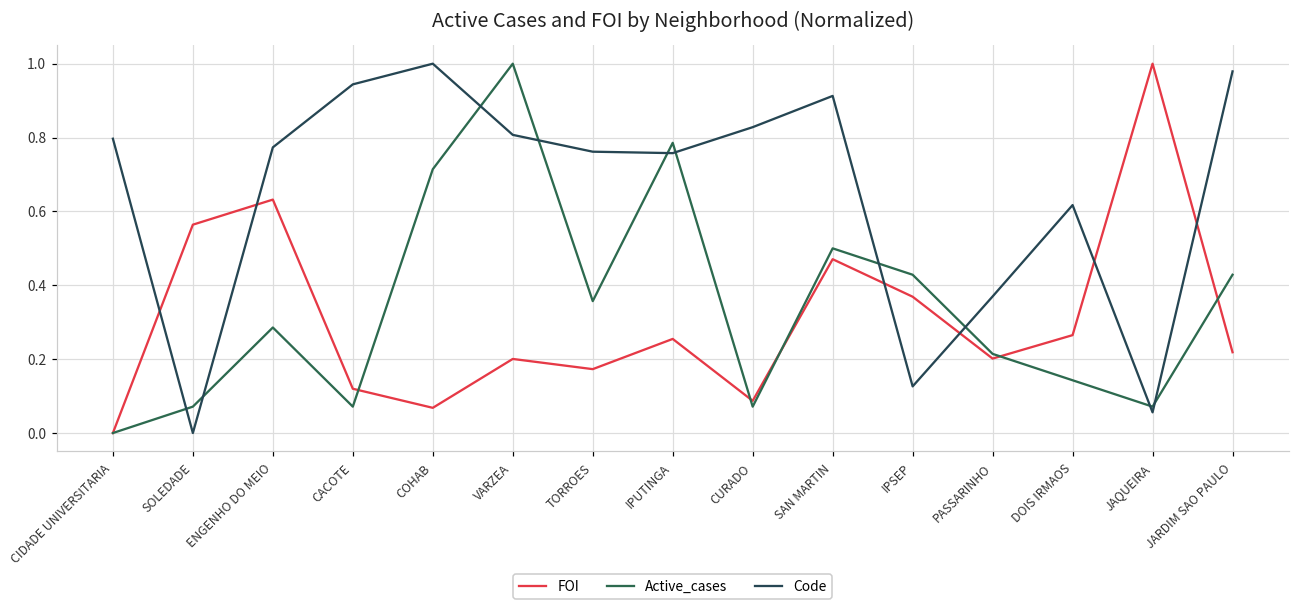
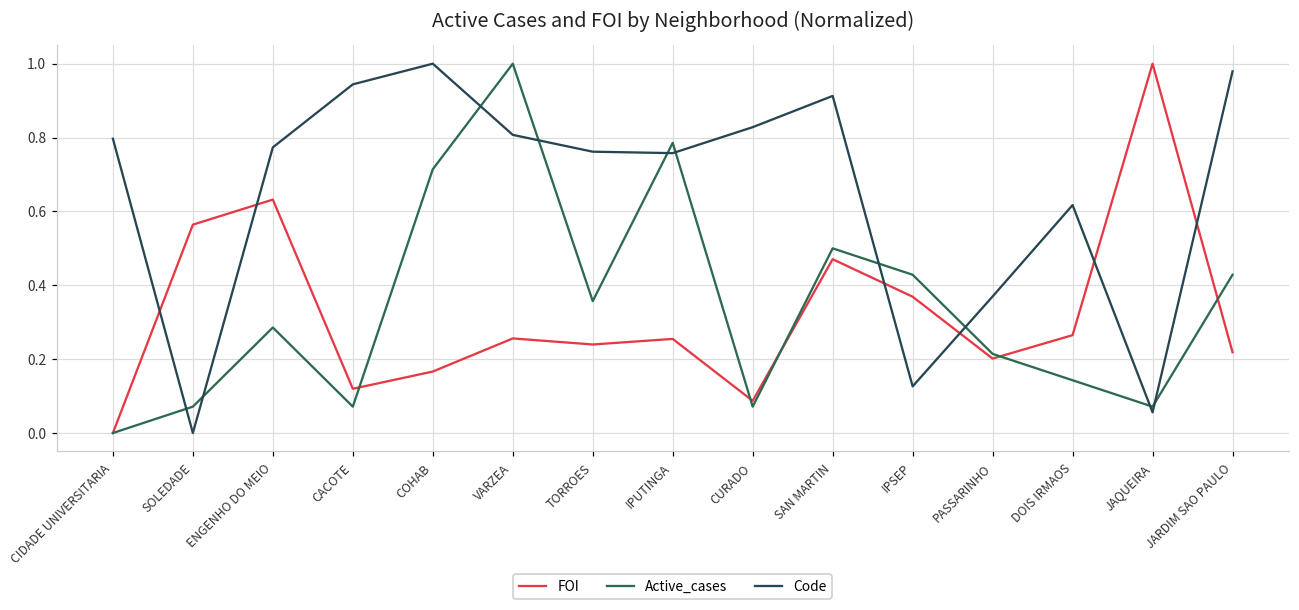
  {
    "FOI": {
      "SOLEDADE": 0.56,
      "ENGENHO DO MEIO": 0.63,
      "CACOTE": 0.12,
-     "COHAB": 0.07,
-     "VARZEA": 0.20,
-     "TORROES": 0.17,
+     "COHAB": 0.17,
+     "VARZEA": 0.26,
+     "TORROES": 0.24,
      "IPUTINGA": 0.25,
      "CURADO": 0.09,
      "SAN MARTIN": 0.47,
      "IPSEP": 0.37,
      "PASSARINHO": 0.20,
      "DOIS IRMAOS": 0.27,
      "JAQUEIRA": 1.00,
      "JARDIM SAO PAULO": 0.22
    }
  }
